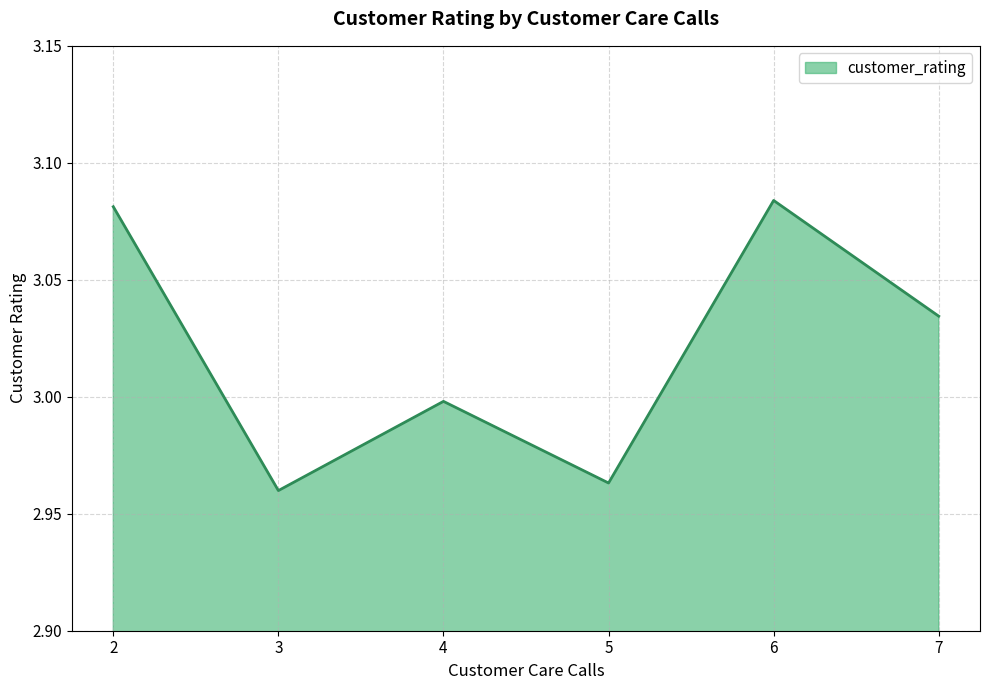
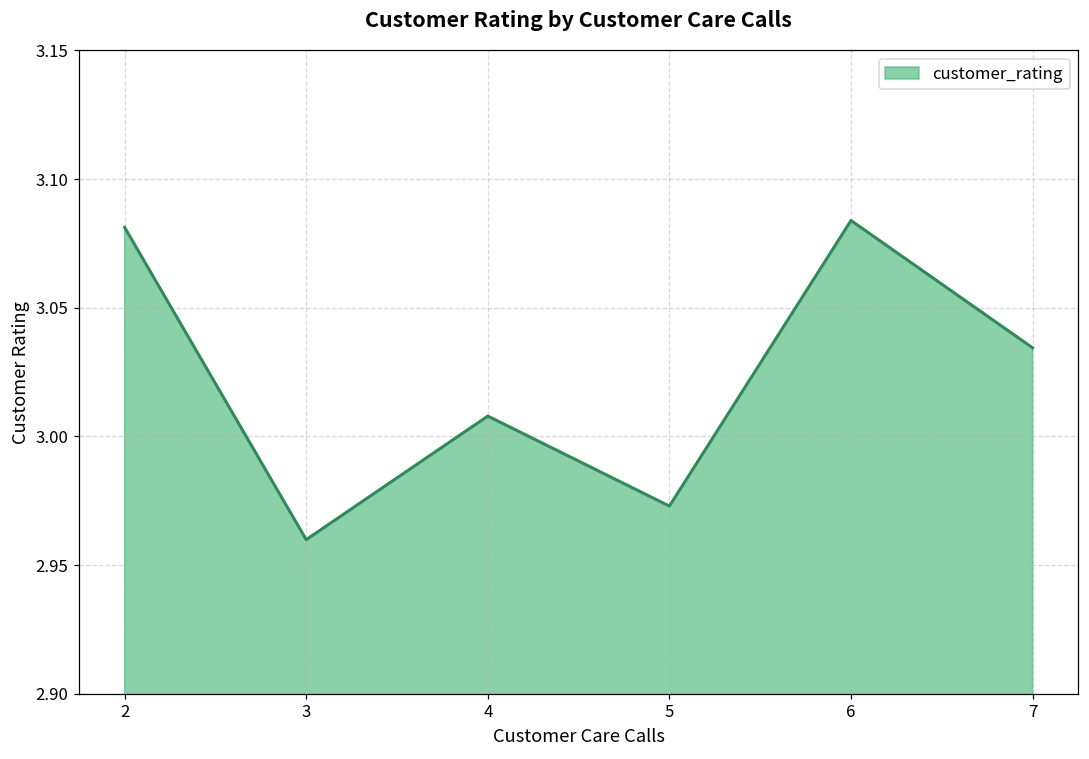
  {
    "2": 3.081,
    "3": 2.960,
-   "4": 2.998,
-   "5": 2.963,
+   "4": 3.008,
+   "5": 2.973,
    "6": 3.084,
    "7": 3.034
  }
